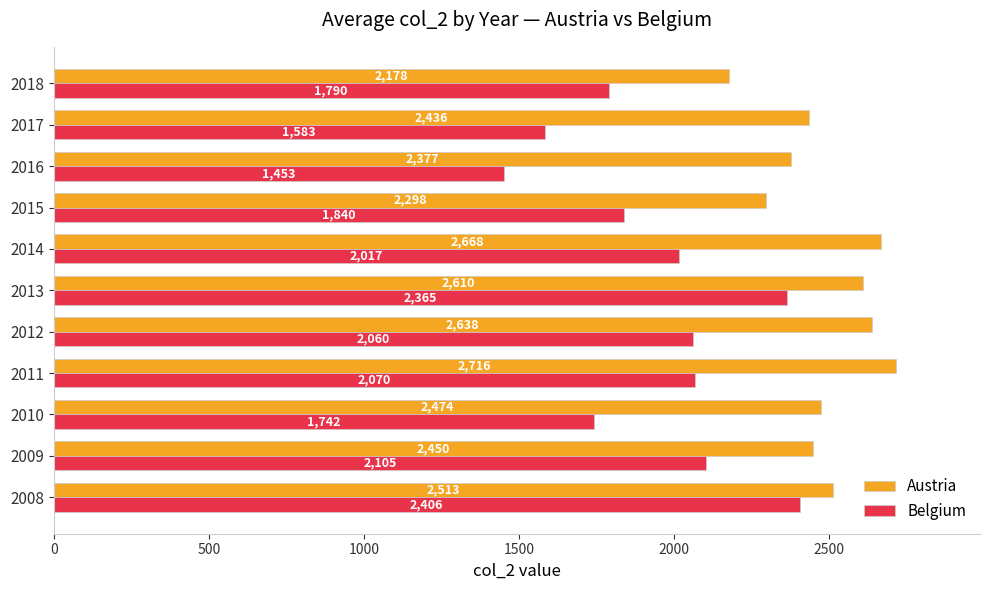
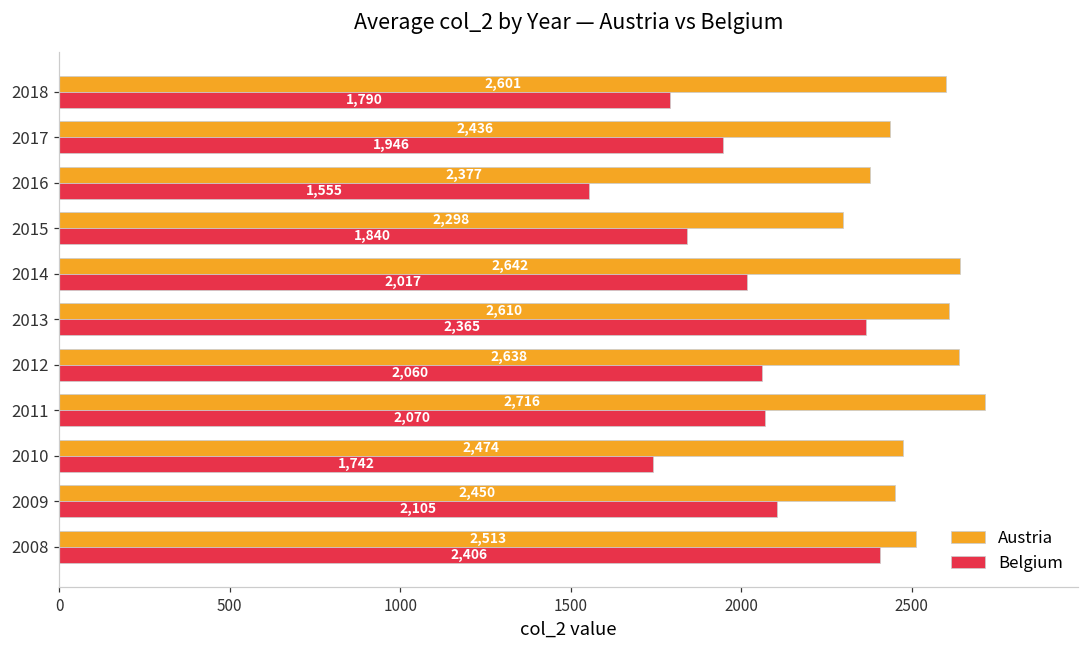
  {
    "Austria": {
-     "2018": "2,178",
+     "2018": "2,601",
      "2017": "2,436",
      "2016": "2,377",
      "2015": "2,298",
-     "2014": "2,668",
+     "2014": "2,642",
      "2013": "2,610",
      "2012": "2,638",
      "2011": "2,716",
      "2010": "2,474",
      "2009": "2,450",
      "2008": "2,513"
    },
    "Belgium": {
      "2018": "1,790",
-     "2017": "1,583",
-     "2016": "1,453",
+     "2017": "1,946",
+     "2016": "1,555",
      "2015": "1,840",
      "2014": "2,017",
      "2013": "2,365",
      "2012": "2,060",
      "2011": "2,070",
      "2010": "1,742",
      "2009": "2,105",
      "2008": "2,406"
    }
  }
